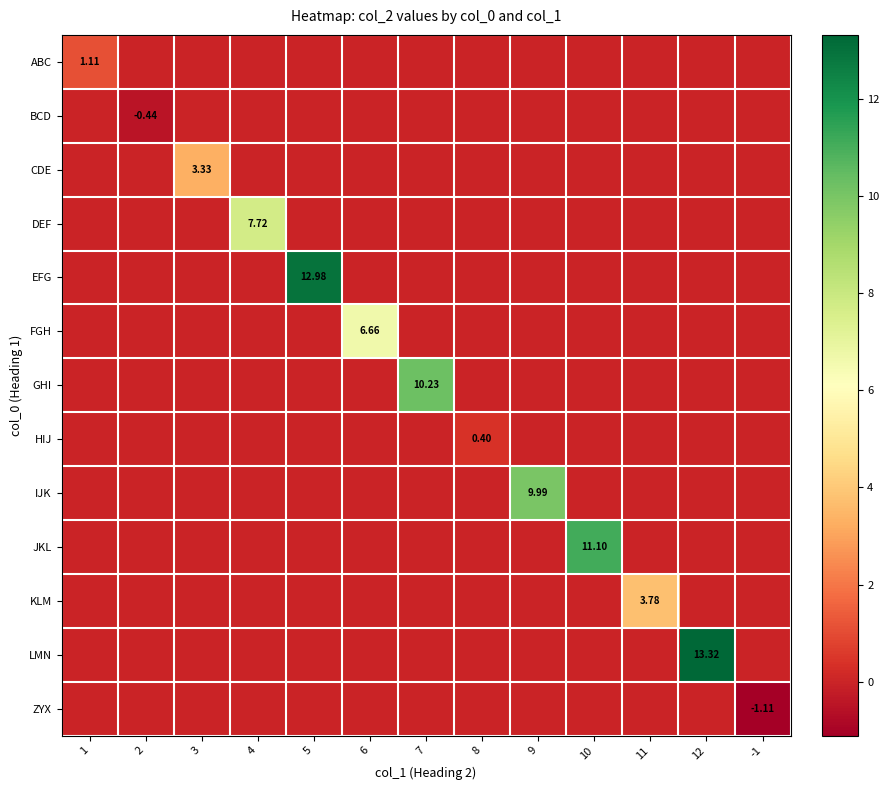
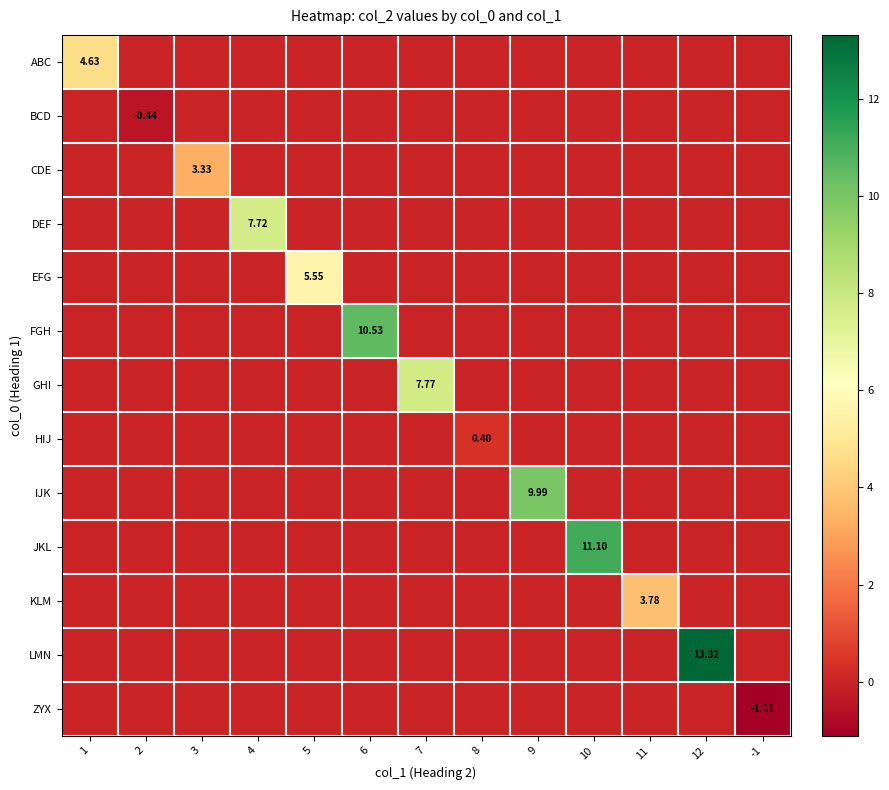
  {
    "ABC": {
-     "1": 1.11
+     "1": 4.63
    },
    "BCD": {
      "2": -0.44
    },
    "CDE": {
      "3": 3.33
    },
    "DEF": {
      "4": 7.72
    },
    "EFG": {
-     "5": 12.98
+     "5": 5.55
    },
    "FGH": {
-     "6": 6.66
+     "6": 10.53
    },
    "GHI": {
-     "7": 10.23
+     "7": 7.77
    },
    "HIJ": {
      "8": 0.40
    },
    "IJK": {
      "9": 9.99
    },
    "JKL": {
      "10": 11.10
    },
    "KLM": {
      "11": 3.78
    },
    "LMN": {
      "12": 13.32
    },
    "ZYX": {
      "-1": -1.11
    }
  }
